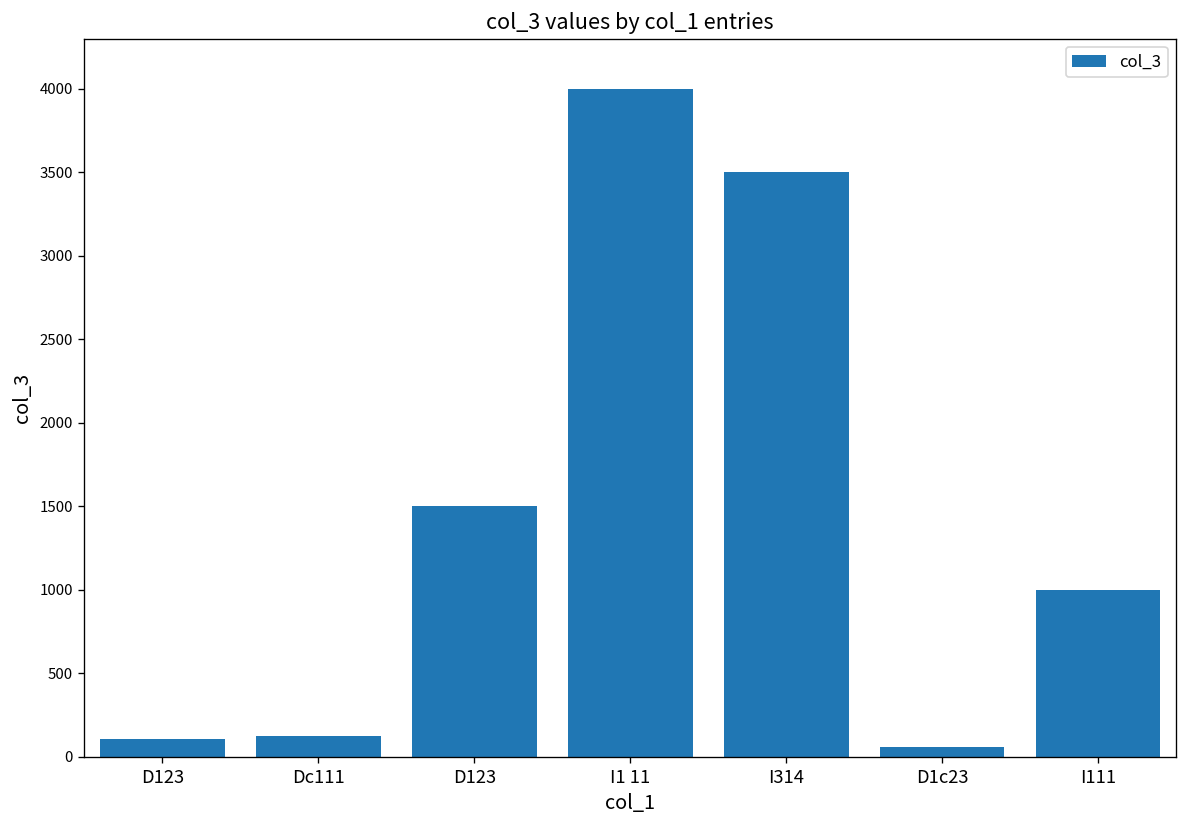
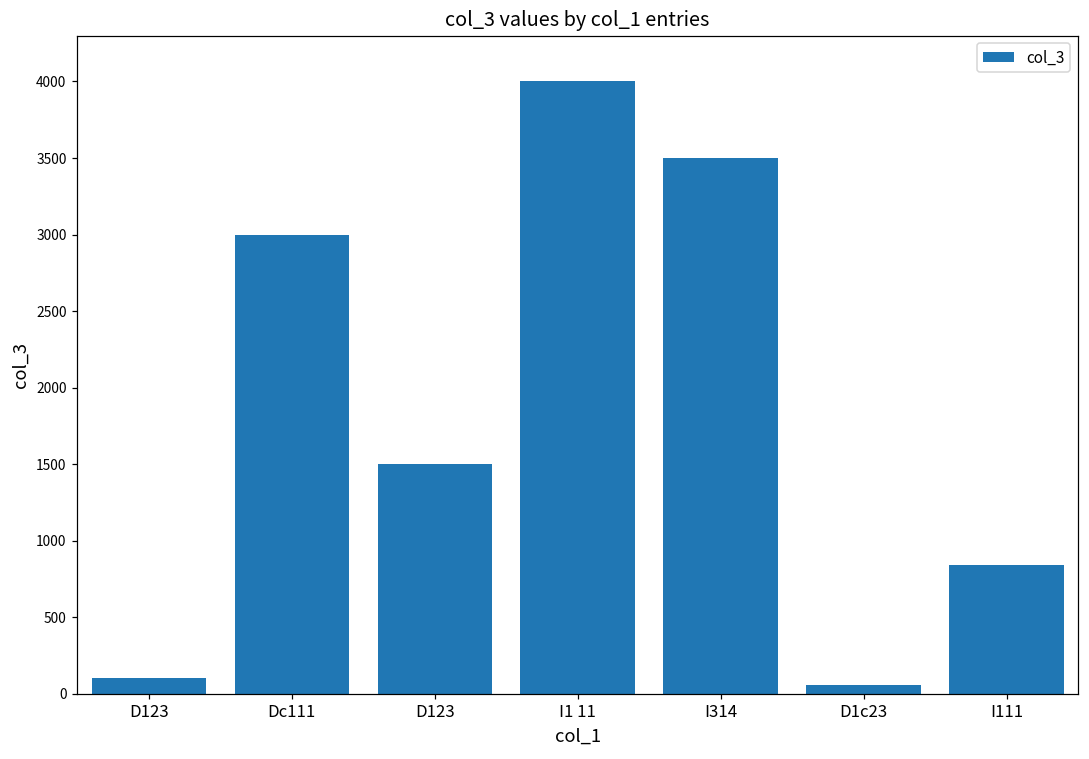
  {
-   "Dc111": 130,
+   "Dc111": 3000,
    "I1 11": 4000,
    "I314": 3500,
    "D1c23": 60,
-   "I111": 1000
+   "I111": 840
  }
